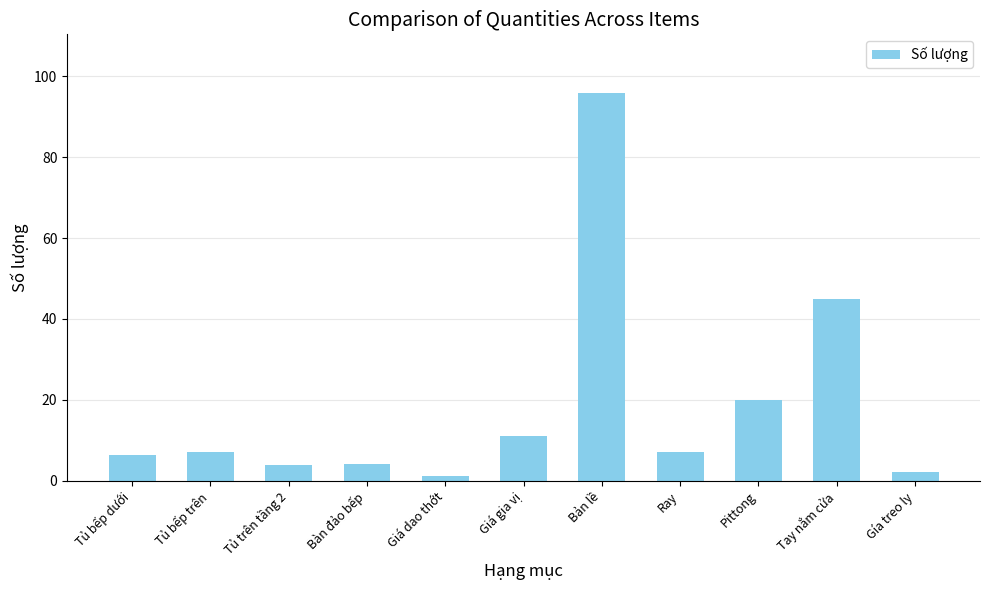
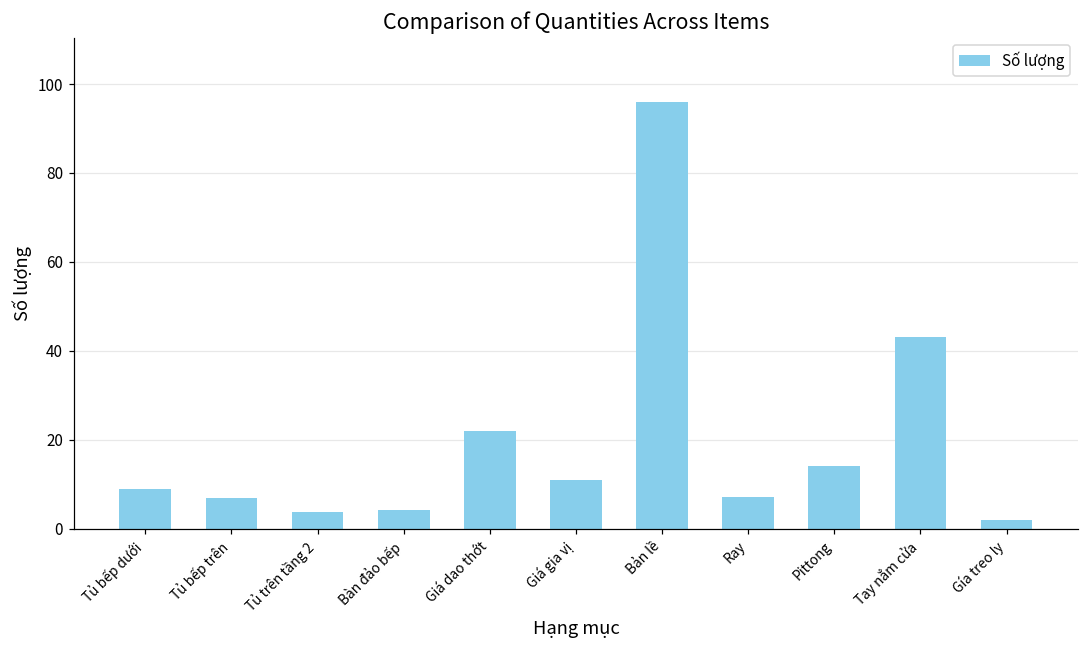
  {
-   "Tủ bếp dưới": 6,
+   "Tủ bếp dưới": 9,
    "Tủ bếp trên": 7,
    "Tủ trên tầng 2": 4,
    "Bàn đảo bếp": 4,
-   "Giá dao thớt": 1,
+   "Giá dao thớt": 22,
    "Giá gia vị": 11,
    "Bản lề": 96,
    "Ray": 7,
-   "Pittong": 20,
-   "Tay nắm cửa": 45,
+   "Pittong": 14,
+   "Tay nắm cửa": 43,
    "Gía treo ly": 2
  }
